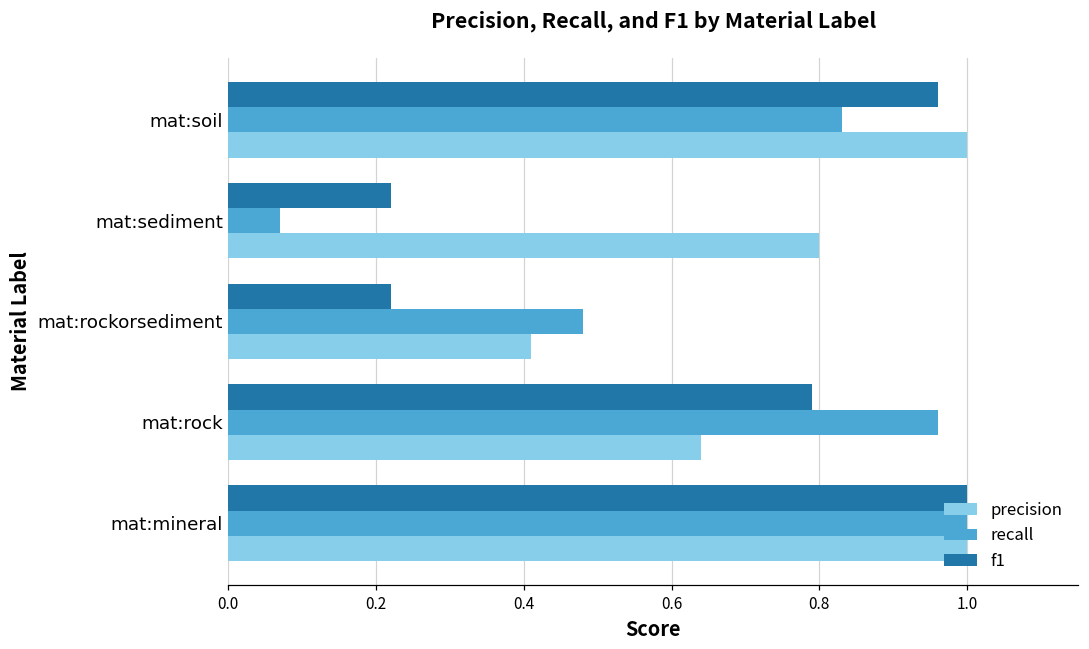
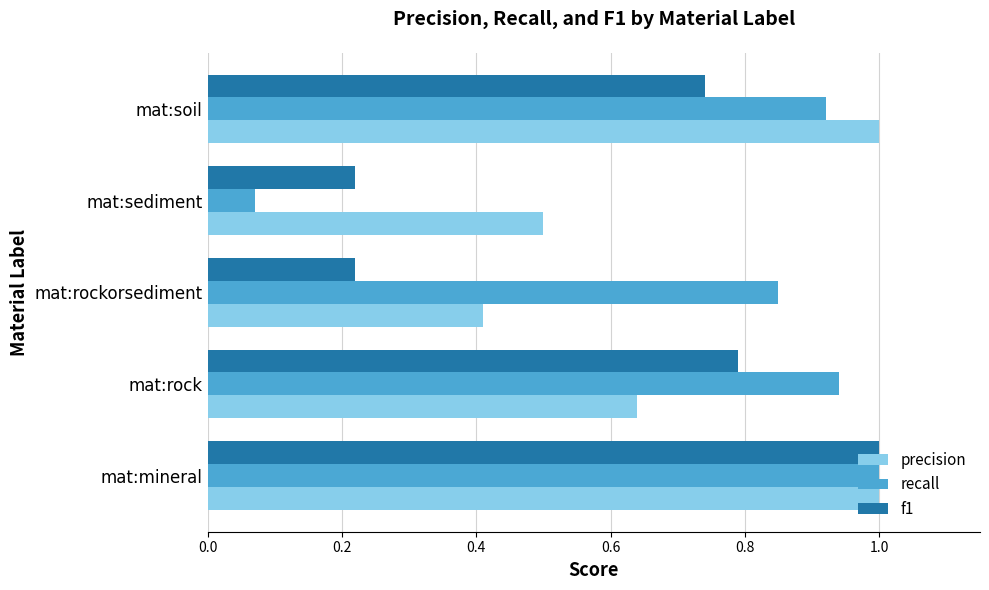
  {
    "precision": {
      "mat:soil": 1.0,
-     "mat:sediment": 0.8,
+     "mat:sediment": 0.5,
      "mat:rockorsediment": 0.41,
      "mat:rock": 0.64,
      "mat:mineral": 1.0
    },
    "recall": {
-     "mat:soil": 0.83,
+     "mat:soil": 0.92,
      "mat:sediment": 0.07,
-     "mat:rockorsediment": 0.48,
-     "mat:rock": 0.96,
+     "mat:rockorsediment": 0.85,
+     "mat:rock": 0.94,
      "mat:mineral": 1.00
    },
    "f1": {
-     "mat:soil": 0.96,
+     "mat:soil": 0.74,
      "mat:sediment": 0.22,
      "mat:rockorsediment": 0.22,
      "mat:rock": 0.79,
      "mat:mineral": 1.00
    }
  }
